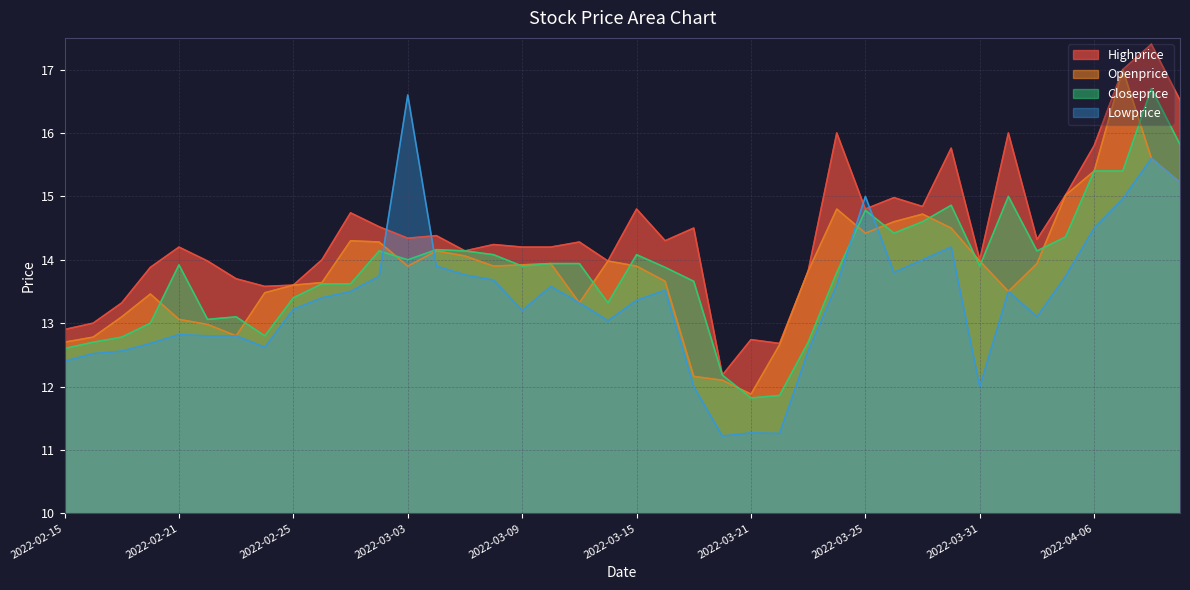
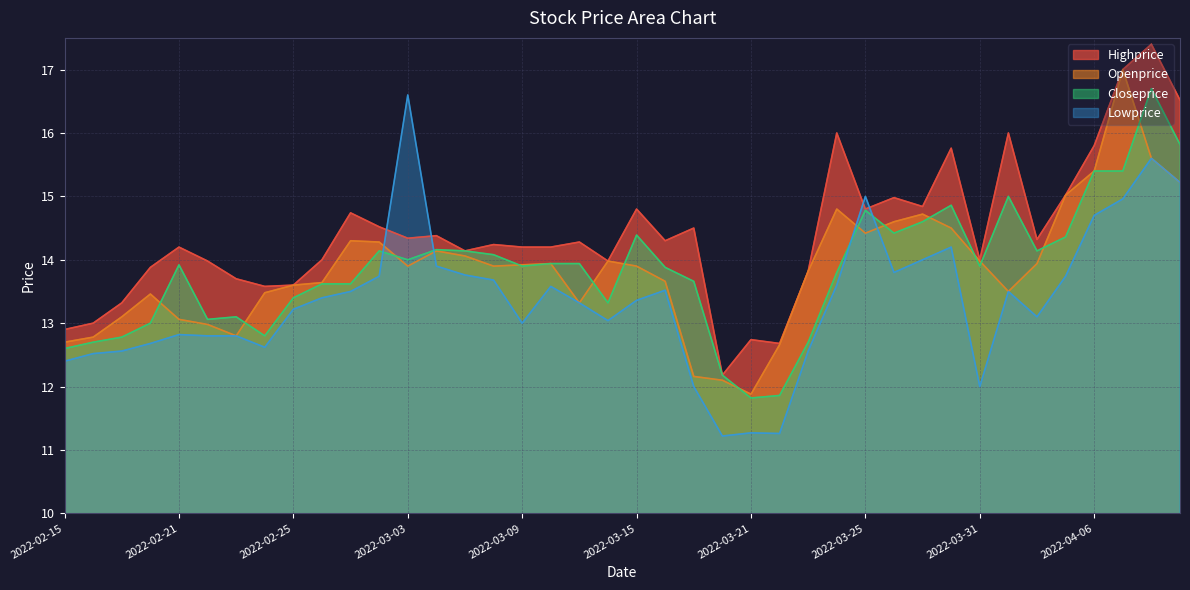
  {
    "Closeprice": {
      "2022-02-15": 12.6,
      "2022-02-21": 13.9,
      "2022-02-25": 13.4,
      "2022-03-03": 14.0,
-     "2022-03-15": 14.1,
+     "2022-03-15": 14.4,
      "2022-03-21": 11.8,
      "2022-03-31": 13.9
    },
    "Lowprice": {
      "2022-02-15": 12.4,
      "2022-02-21": 12.8,
      "2022-02-25": 13.2,
      "2022-03-03": 16.6,
-     "2022-03-09": 13.2,
+     "2022-03-09": 13.0,
      "2022-03-15": 13.4,
      "2022-03-21": 11.3,
      "2022-03-25": 15.0,
      "2022-03-31": 12.0,
-     "2022-04-06": 14.5
+     "2022-04-06": 14.7
    }
  }
